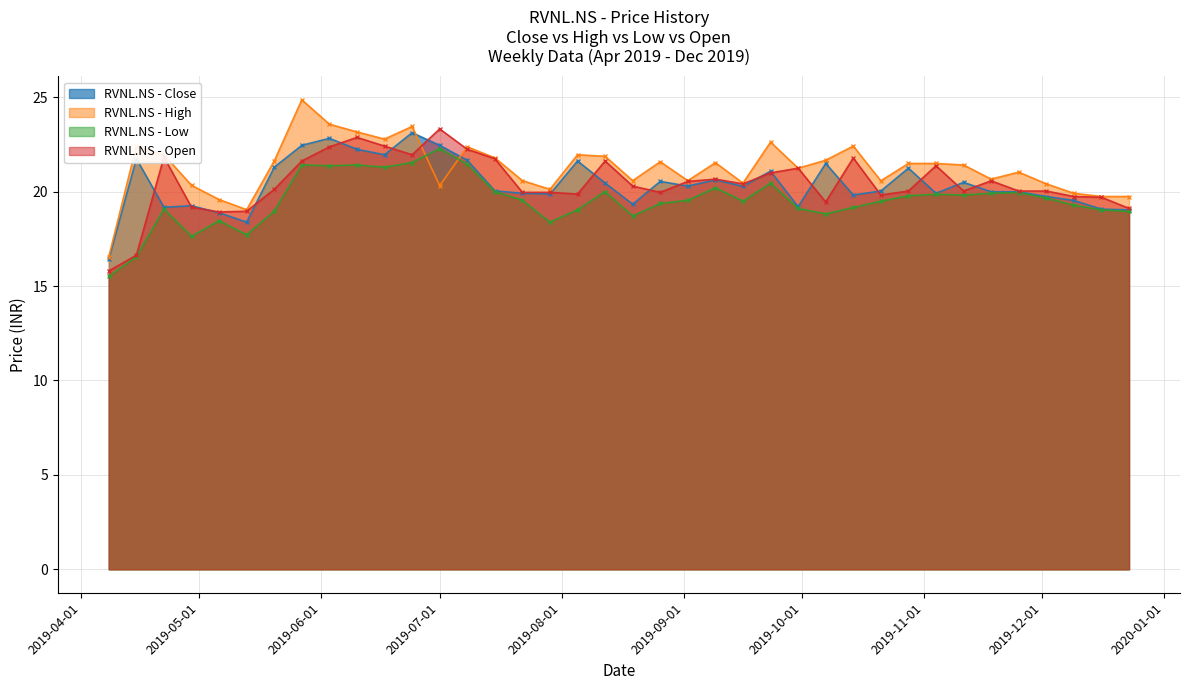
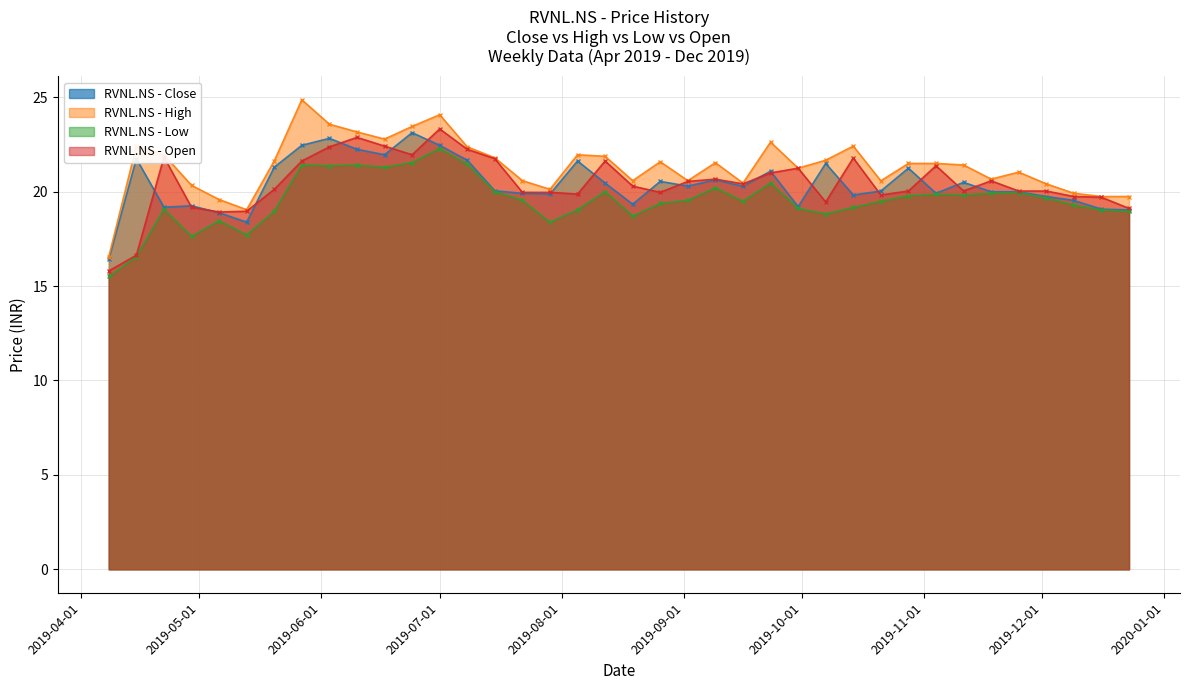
  {
    "RVNL.NS - Close": {
      "2019-07-01": 22.5
    },
    "RVNL.NS - High": {
-     "2019-07-01": 20.3
+     "2019-07-01": 24.1
    },
    "RVNL.NS - Low": {
      "2019-07-01": 22.3
    },
    "RVNL.NS - Open": {
      "2019-07-01": 23.3
    }
  }
